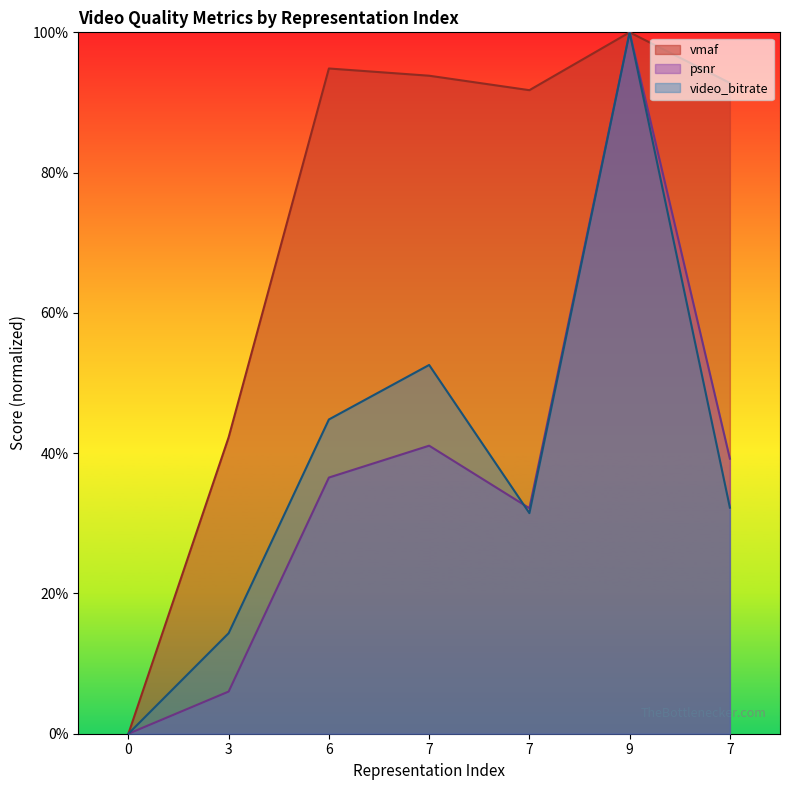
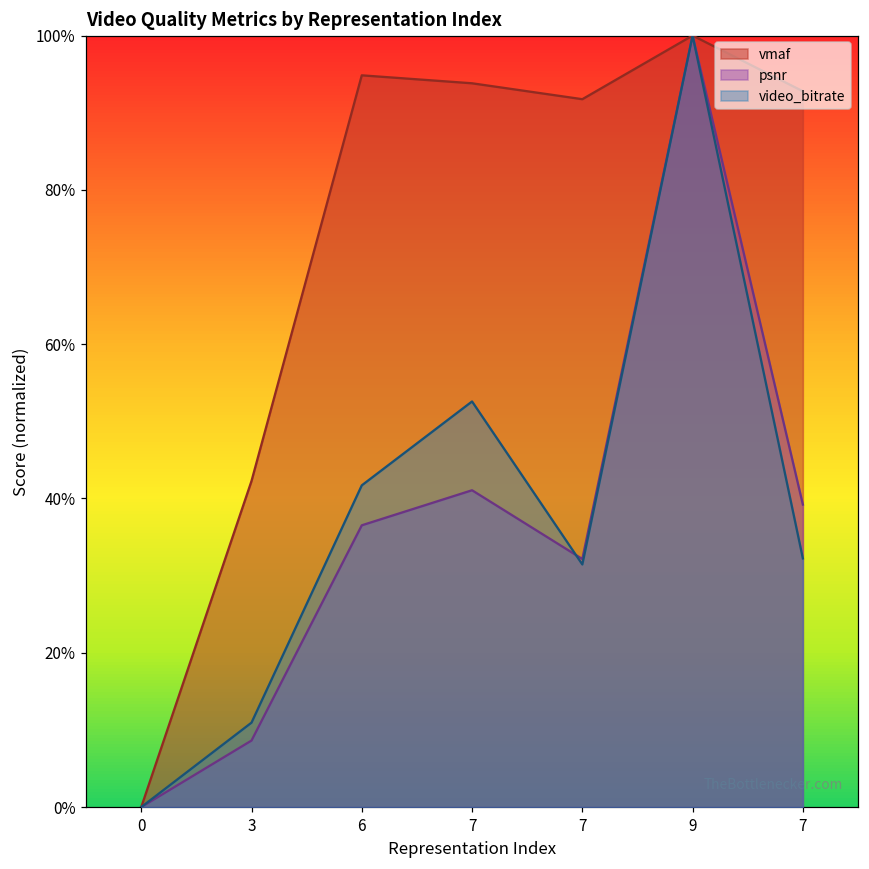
  {
    "vmaf": {
      "3": "42%",
      "6": "95%"
    },
    "psnr": {
-     "3": "6%",
+     "3": "9%",
      "6": "37%"
    },
    "video_bitrate": {
-     "3": "14%",
-     "6": "45%"
+     "3": "11%",
+     "6": "42%"
    }
  }
